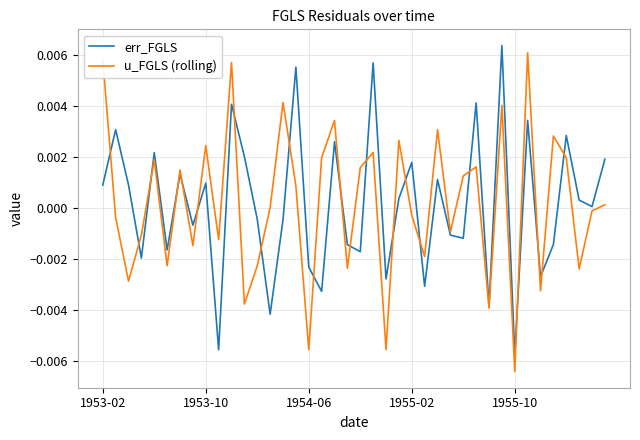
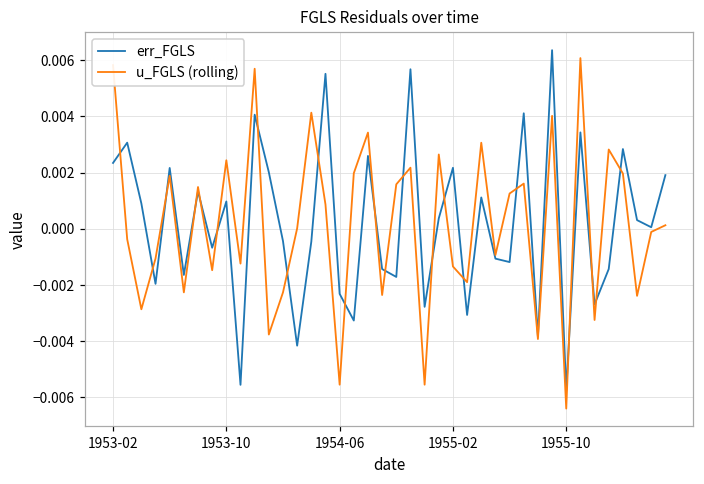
  {
    "err_FGLS": {
-     "1953-02": 0.0009,
+     "1953-02": 0.0023,
      "1953-10": 0.0010,
      "1954-06": -0.0023,
-     "1955-02": 0.0018,
+     "1955-02": 0.0022,
      "1955-10": -0.0058
    },
    "u_FGLS (rolling)": {
      "1953-10": 0.0024,
      "1954-06": -0.0055,
-     "1955-02": -0.0003,
+     "1955-02": -0.0013,
      "1955-10": -0.0064
    }
  }
